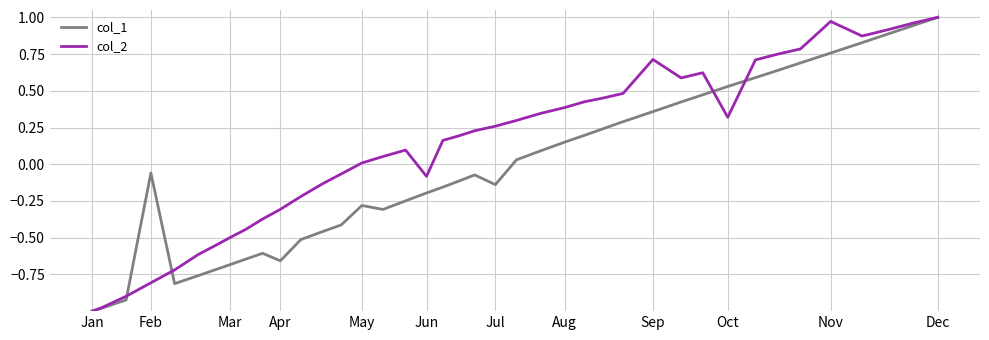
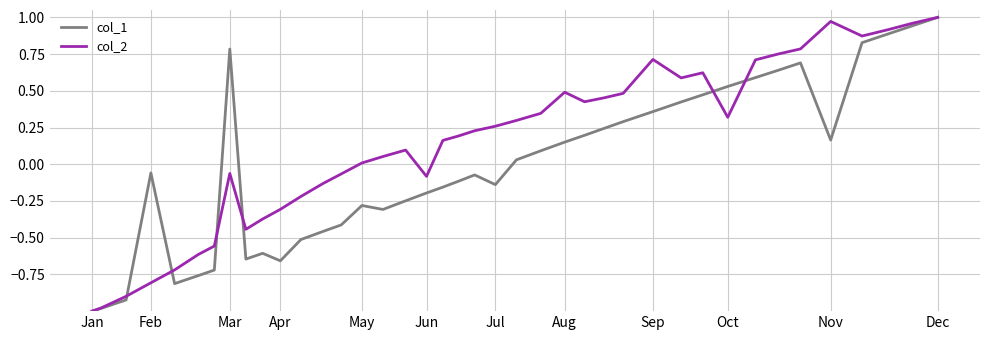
  {
    "col_1": {
      "Feb": -0.06,
-     "Mar": -0.68,
+     "Mar": 0.78,
      "Apr": -0.66,
      "May": -0.28,
      "Jun": -0.20,
      "Jul": -0.14,
      "Aug": 0.15,
      "Sep": 0.36,
      "Oct": 0.53,
-     "Nov": 0.76
+     "Nov": 0.16
    },
    "col_2": {
      "Feb": -0.81,
-     "Mar": -0.50,
+     "Mar": -0.06,
      "Apr": -0.31,
      "May": 0.01,
      "Jun": -0.08,
      "Jul": 0.26,
-     "Aug": 0.39,
+     "Aug": 0.49,
      "Sep": 0.71,
      "Oct": 0.32,
      "Nov": 0.97
    }
  }
